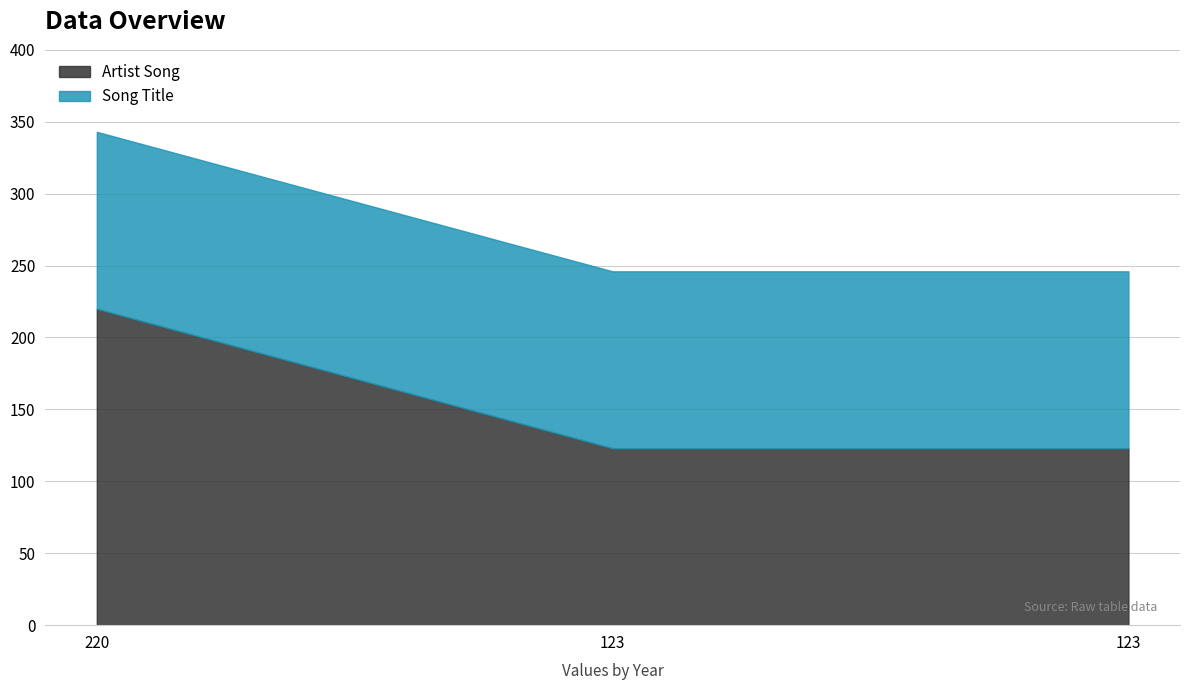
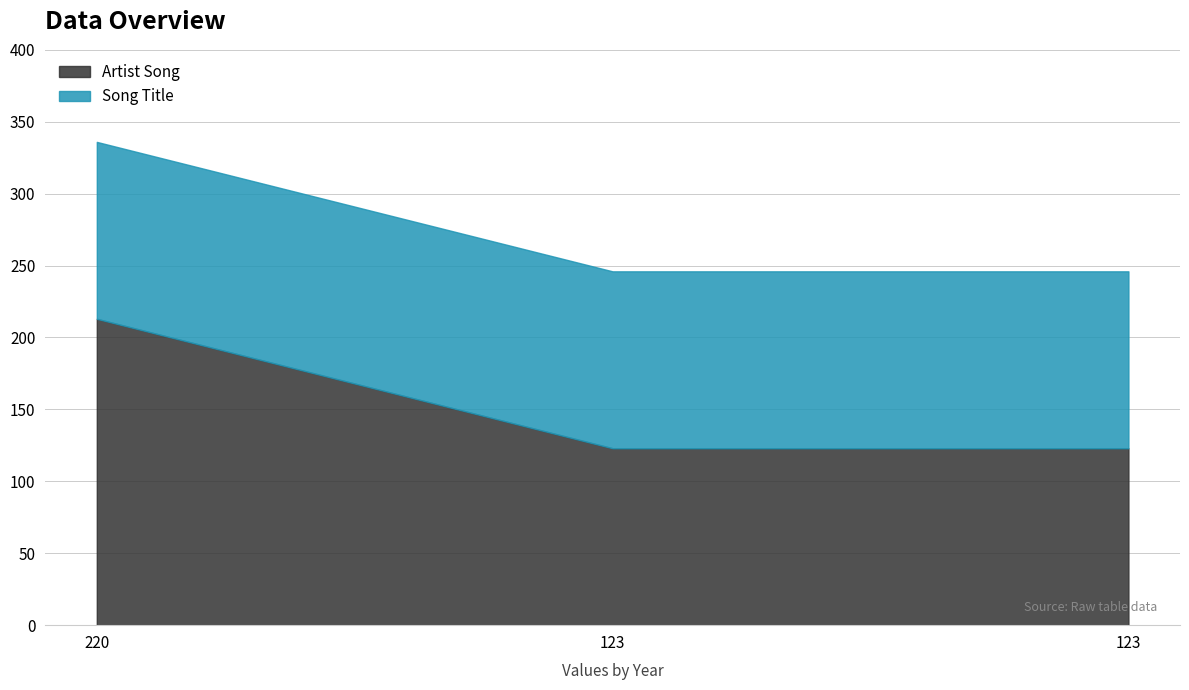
  {
    "Artist Song": {
-     "220": 220
+     "220": 213
    },
    "Song Title": {
      "220": 123
    }
  }
